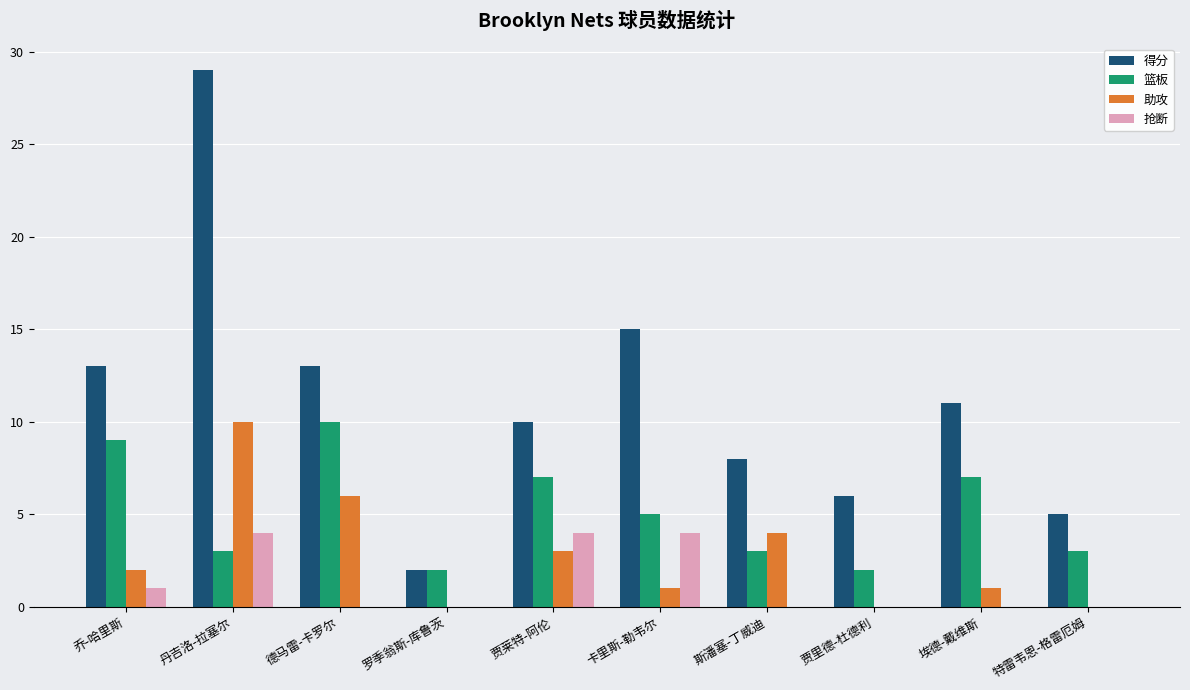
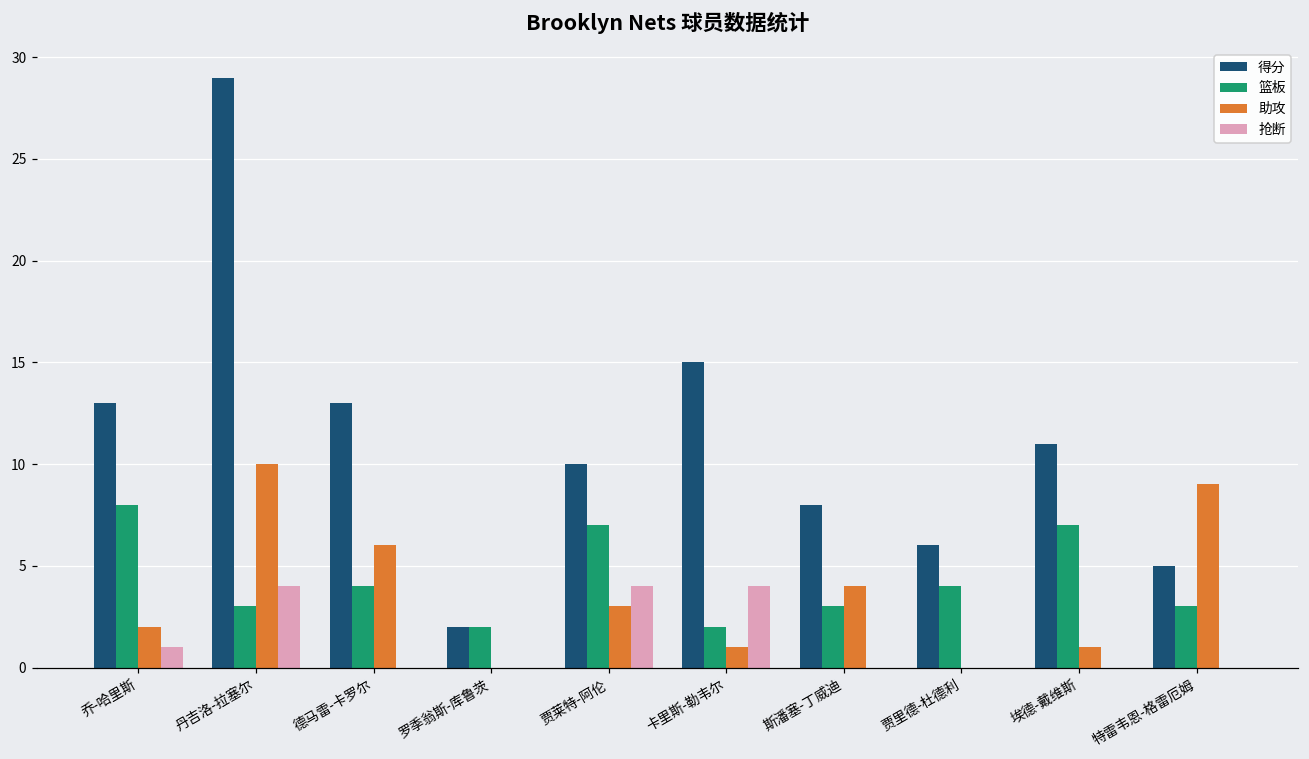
  {
    "得分": {
      "乔-哈里斯": 13,
      "丹吉洛-拉塞尔": 29,
      "德马雷-卡罗尔": 13,
      "罗季翁斯-库鲁茨": 2,
      "贾莱特-阿伦": 10,
      "卡里斯-勒韦尔": 15,
      "斯潘塞-丁威迪": 8,
      "贾里德-杜德利": 6,
      "埃德-戴维斯": 11,
      "特雷韦恩-格雷厄姆": 5
    },
    "篮板": {
-     "乔-哈里斯": 9,
+     "乔-哈里斯": 8,
      "丹吉洛-拉塞尔": 3,
-     "德马雷-卡罗尔": 10,
+     "德马雷-卡罗尔": 4,
      "罗季翁斯-库鲁茨": 2,
      "贾莱特-阿伦": 7,
-     "卡里斯-勒韦尔": 5,
+     "卡里斯-勒韦尔": 2,
      "斯潘塞-丁威迪": 3,
-     "贾里德-杜德利": 2,
+     "贾里德-杜德利": 4,
      "埃德-戴维斯": 7,
      "特雷韦恩-格雷厄姆": 3
    },
    "助攻": {
      "乔-哈里斯": 2,
      "丹吉洛-拉塞尔": 10,
      "德马雷-卡罗尔": 6,
      "罗季翁斯-库鲁茨": 0,
      "贾莱特-阿伦": 3,
      "卡里斯-勒韦尔": 1,
      "斯潘塞-丁威迪": 4,
      "贾里德-杜德利": 0,
      "埃德-戴维斯": 1,
-     "特雷韦恩-格雷厄姆": 0
+     "特雷韦恩-格雷厄姆": 9
    },
    "抢断": {
      "乔-哈里斯": 1,
      "丹吉洛-拉塞尔": 4,
      "德马雷-卡罗尔": 0,
      "罗季翁斯-库鲁茨": 0,
      "贾莱特-阿伦": 4,
      "卡里斯-勒韦尔": 4,
      "斯潘塞-丁威迪": 0,
      "贾里德-杜德利": 0,
      "埃德-戴维斯": 0,
      "特雷韦恩-格雷厄姆": 0
    }
  }
